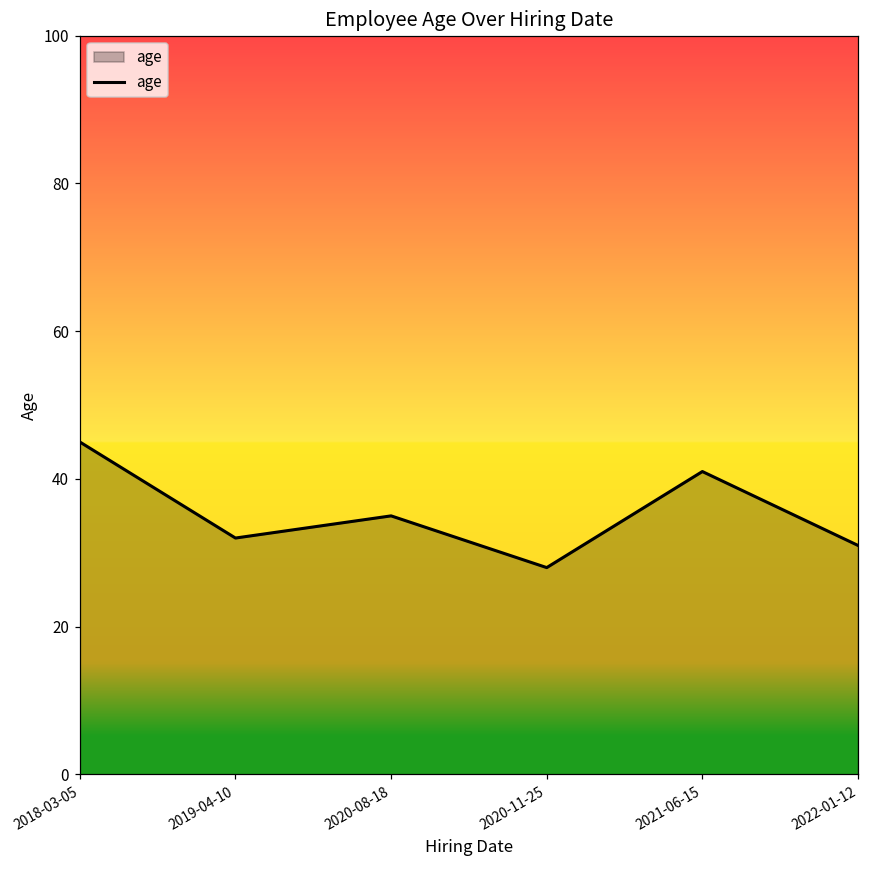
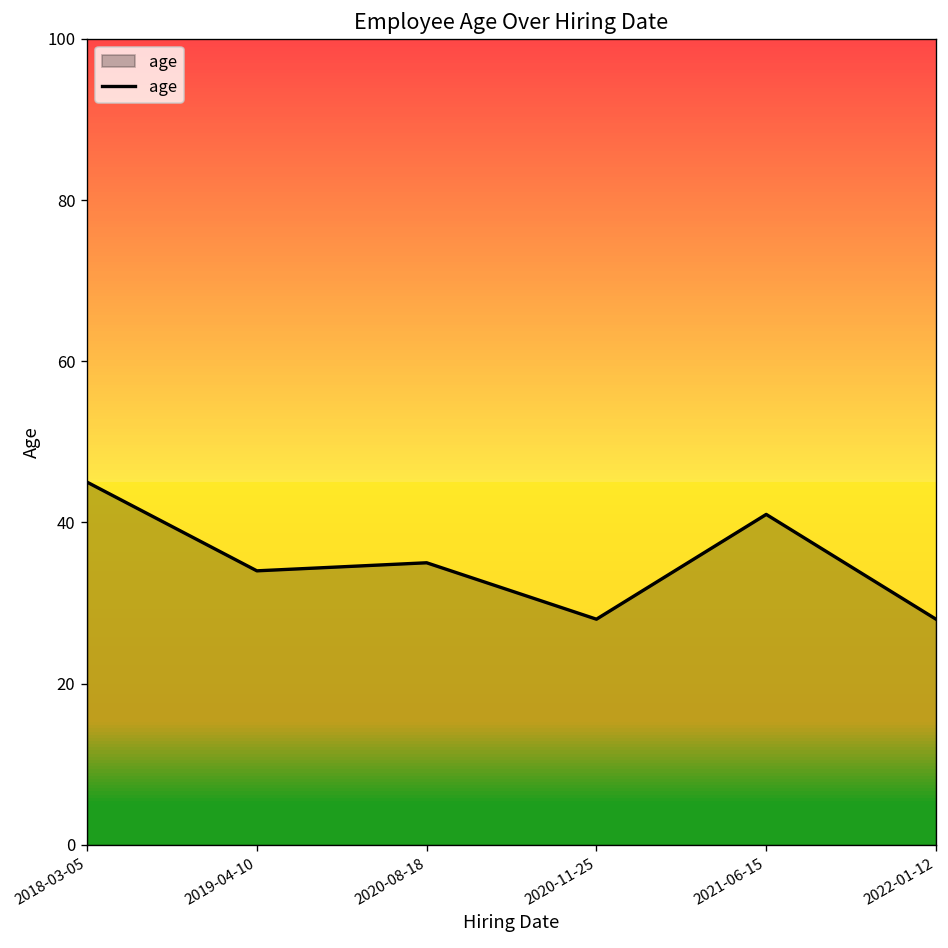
  {
    "2018-03-05": 45,
-   "2019-04-10": 32,
+   "2019-04-10": 34,
    "2020-08-18": 35,
    "2020-11-25": 28,
    "2021-06-15": 41,
-   "2022-01-12": 31
+   "2022-01-12": 28
  }
